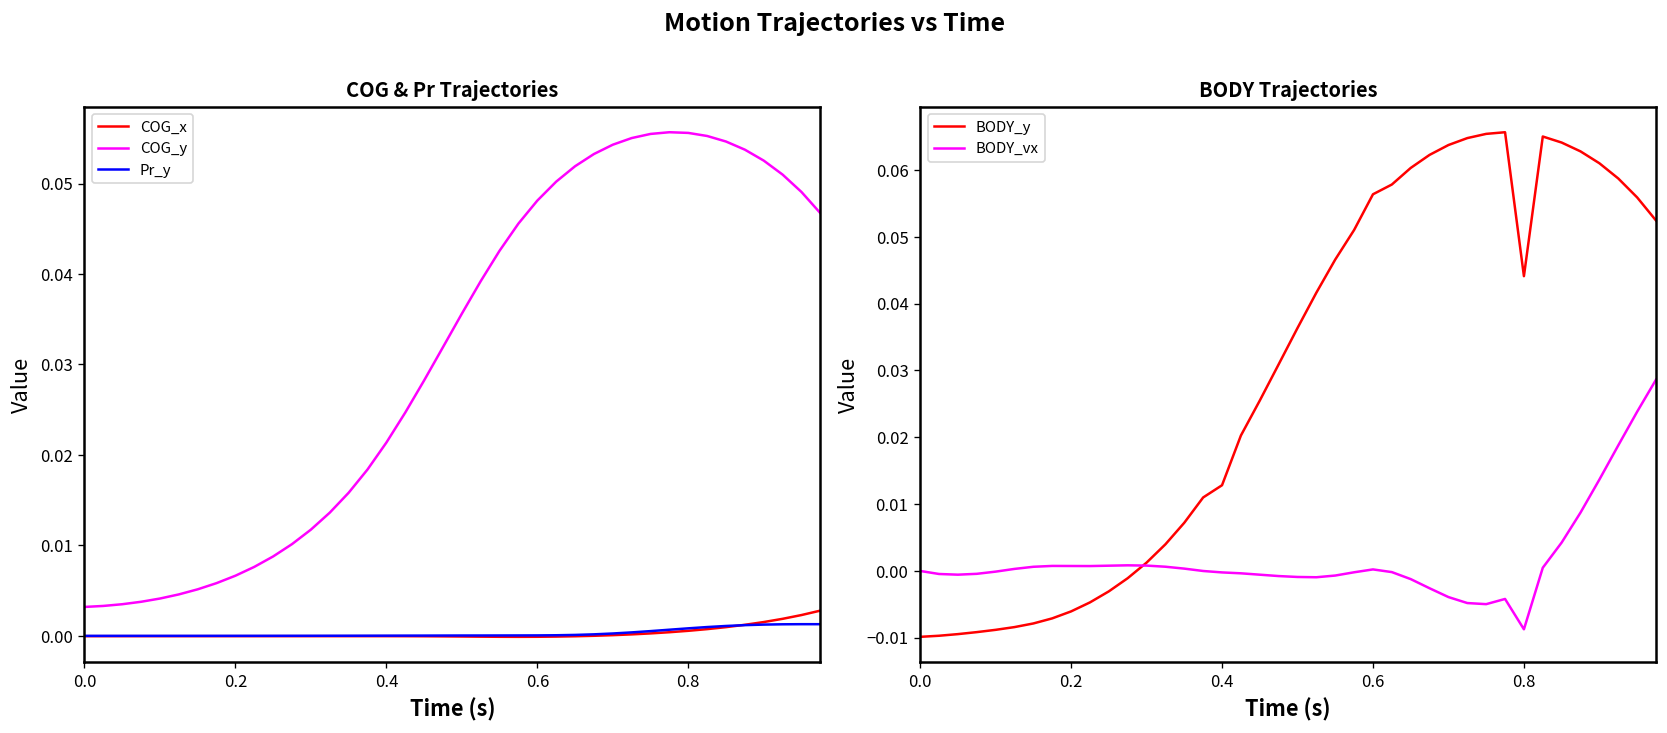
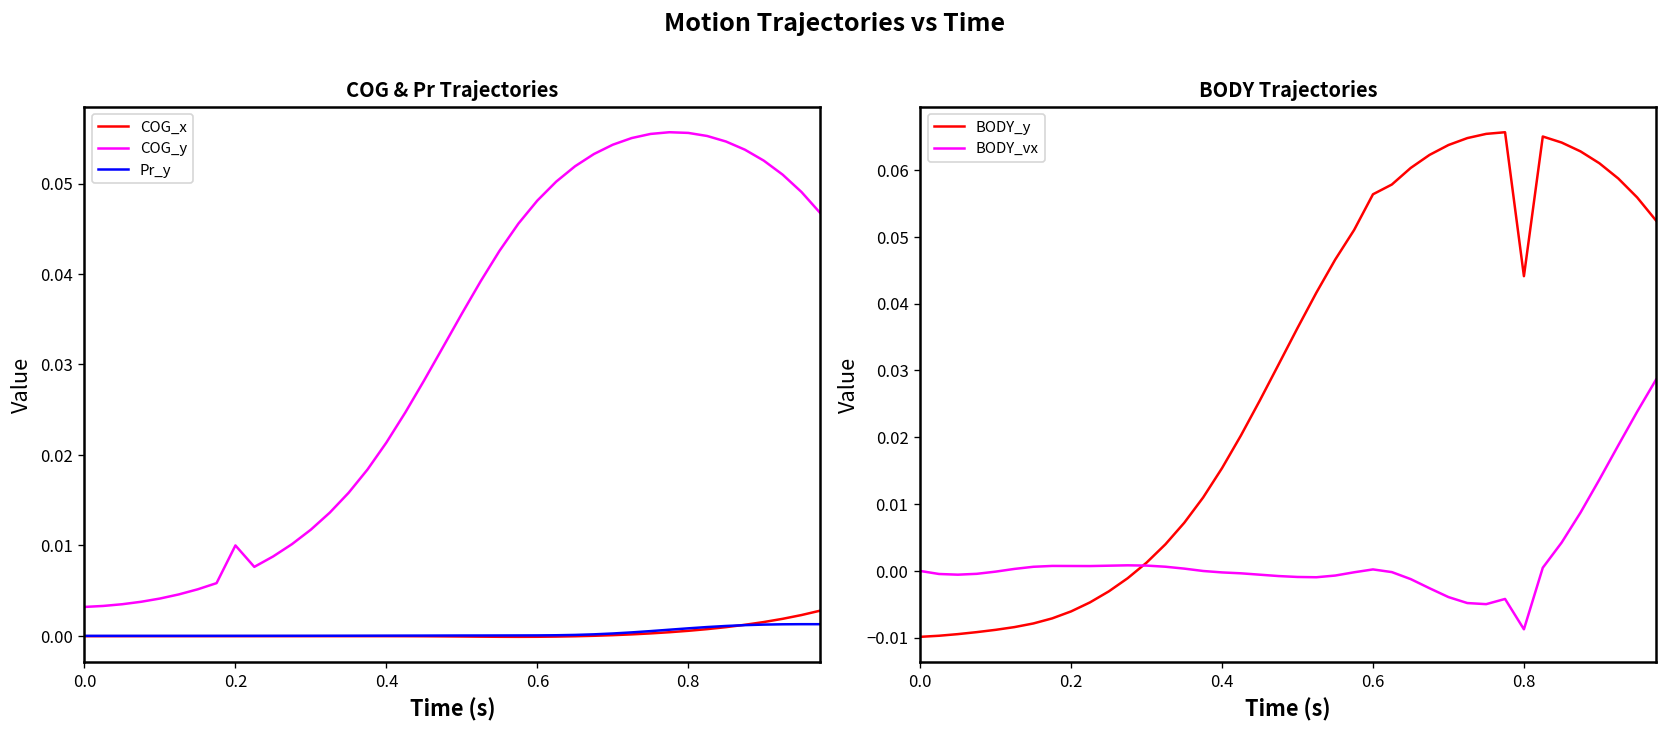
  {
    "COG & Pr Trajectories": {
      "COG_y": {
        "0.0": 0.003,
-       "0.2": 0.007,
+       "0.2": 0.010,
        "0.4": 0.021,
        "0.6": 0.048,
        "0.8": 0.056
      }
    },
    "BODY Trajectories": {
      "BODY_y": {
        "0.0": -0.010,
        "0.2": -0.006,
-       "0.4": 0.013,
+       "0.4": 0.015,
        "0.6": 0.056,
        "0.8": 0.044
      },
      "BODY_vx": {
        "0.0": 0.000,
        "0.2": 0.001,
        "0.4": 0.000,
        "0.6": 0.000,
        "0.8": -0.009
      }
    }
  }
